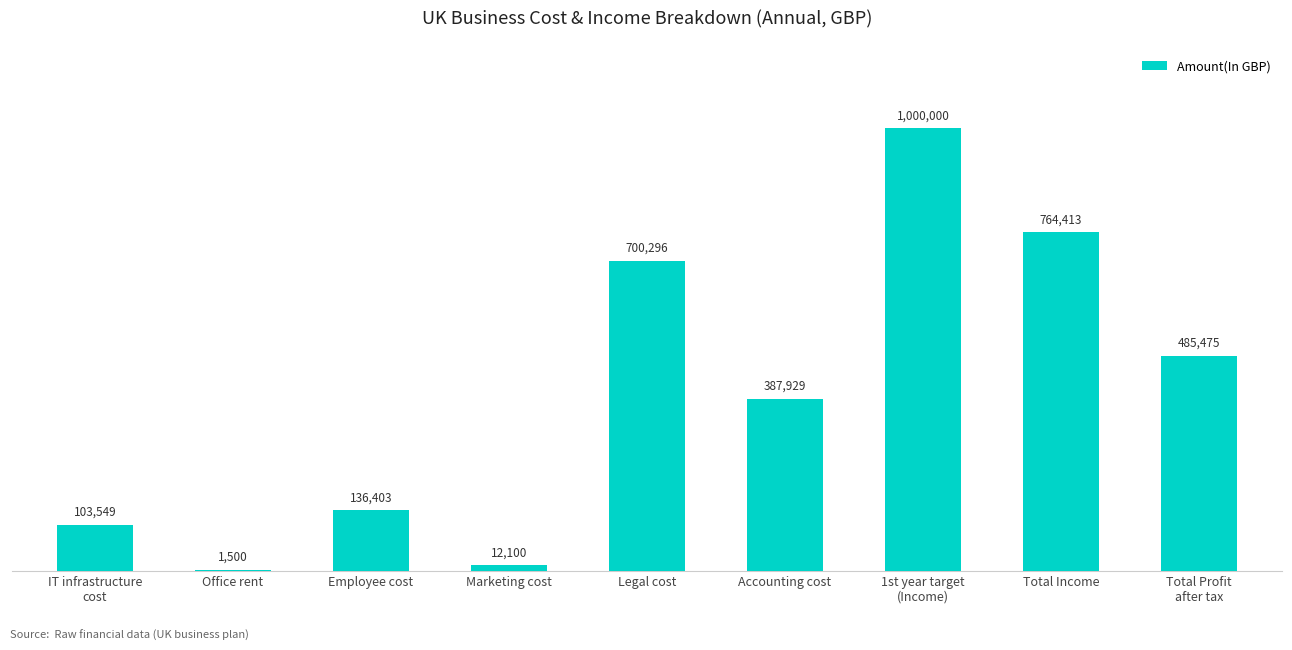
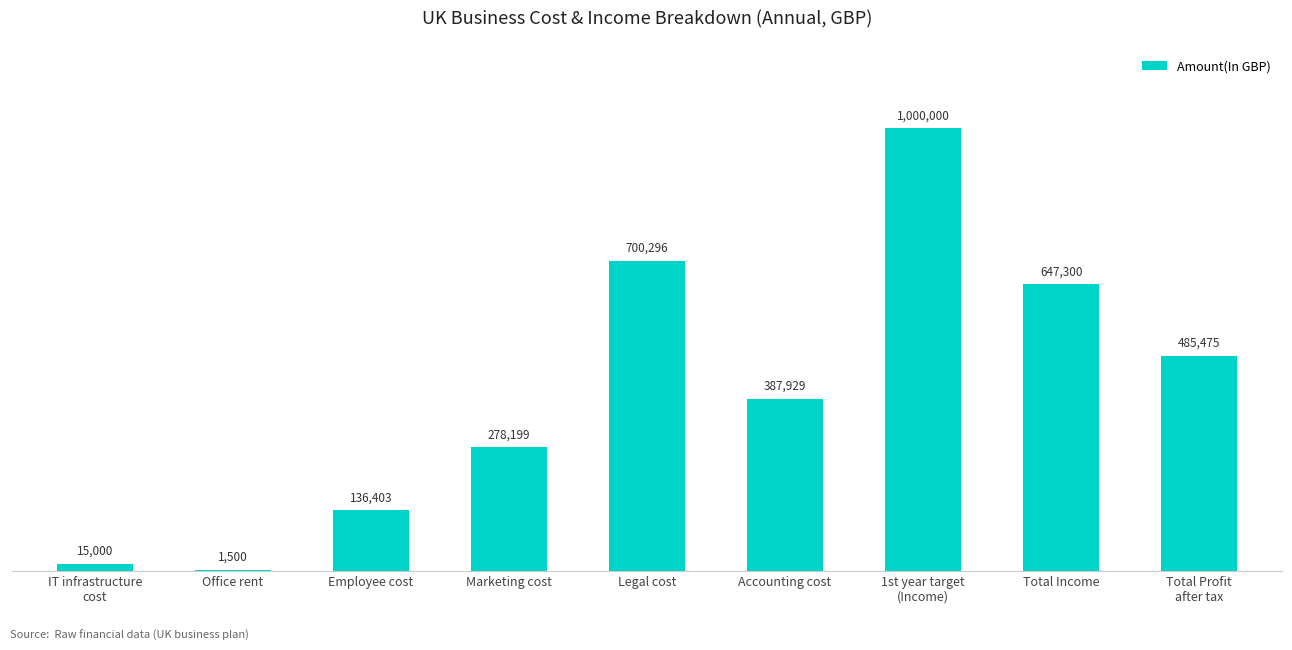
  {
-   "IT infrastructure cost": "103,549",
+   "IT infrastructure cost": "15,000",
    "Office rent": "1,500",
    "Employee cost": "136,403",
-   "Marketing cost": "12,100",
+   "Marketing cost": "278,199",
    "Legal cost": "700,296",
    "Accounting cost": "387,929",
    "1st year target (Income)": "1,000,000",
-   "Total Income": "764,413",
+   "Total Income": "647,300",
    "Total Profit after tax": "485,475"
  }
